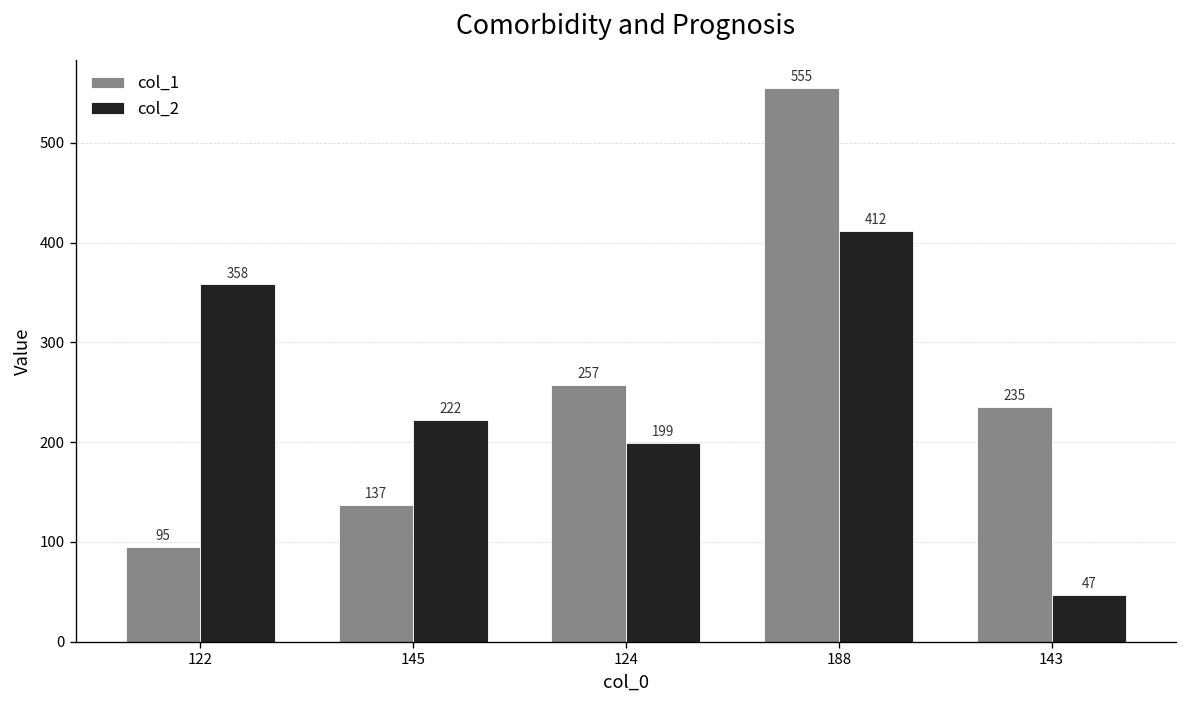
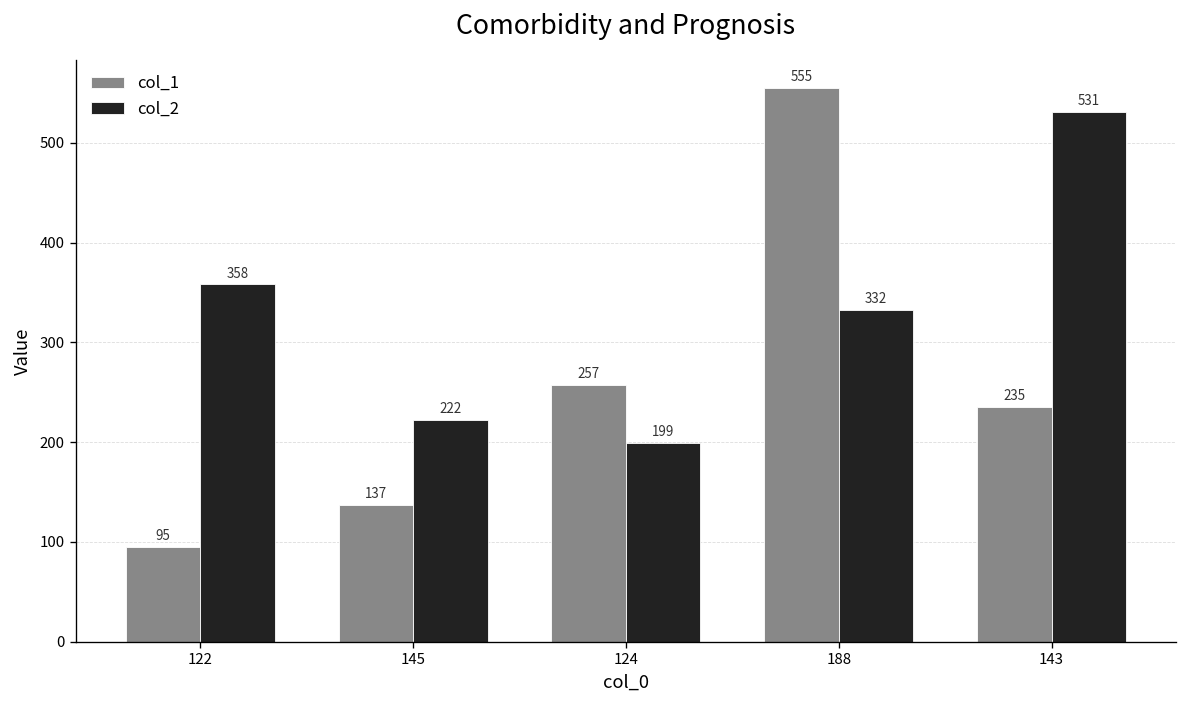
  {
    "col_1": {
      "122": 95,
      "145": 137,
      "124": 257,
      "188": 555,
      "143": 235
    },
    "col_2": {
      "122": 358,
      "145": 222,
      "124": 199,
-     "188": 412,
-     "143": 47
+     "188": 332,
+     "143": 531
    }
  }
